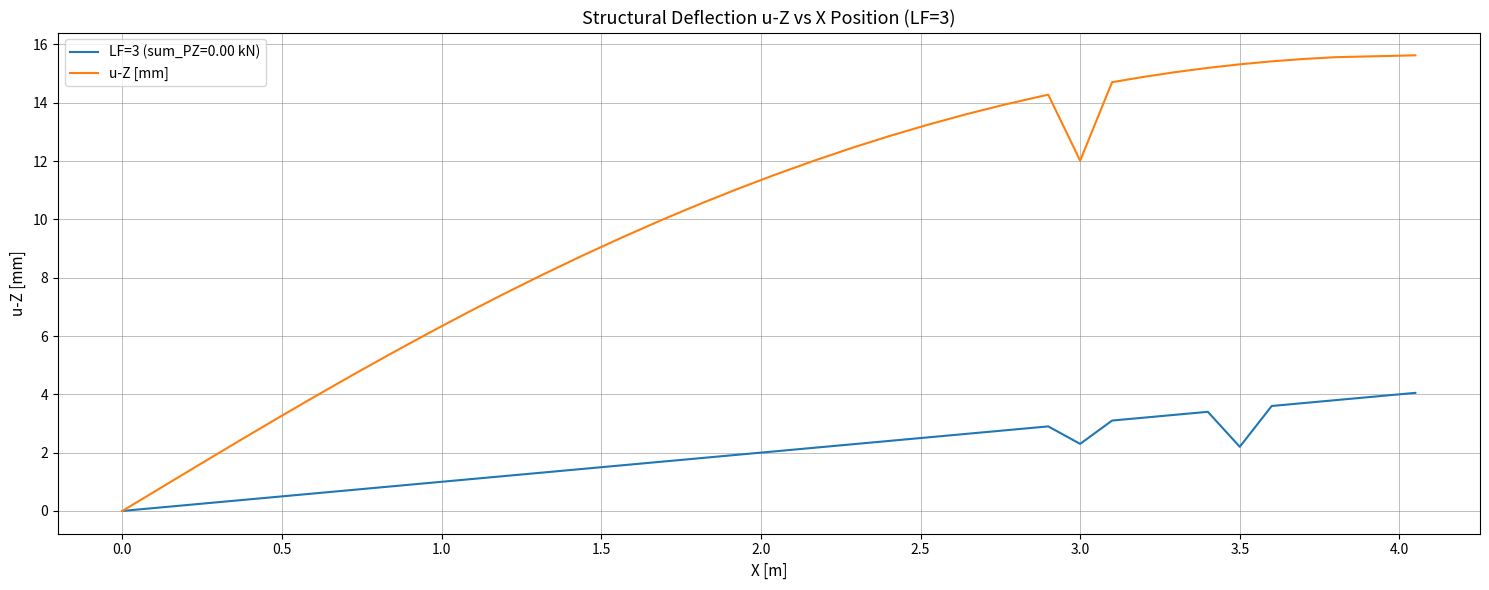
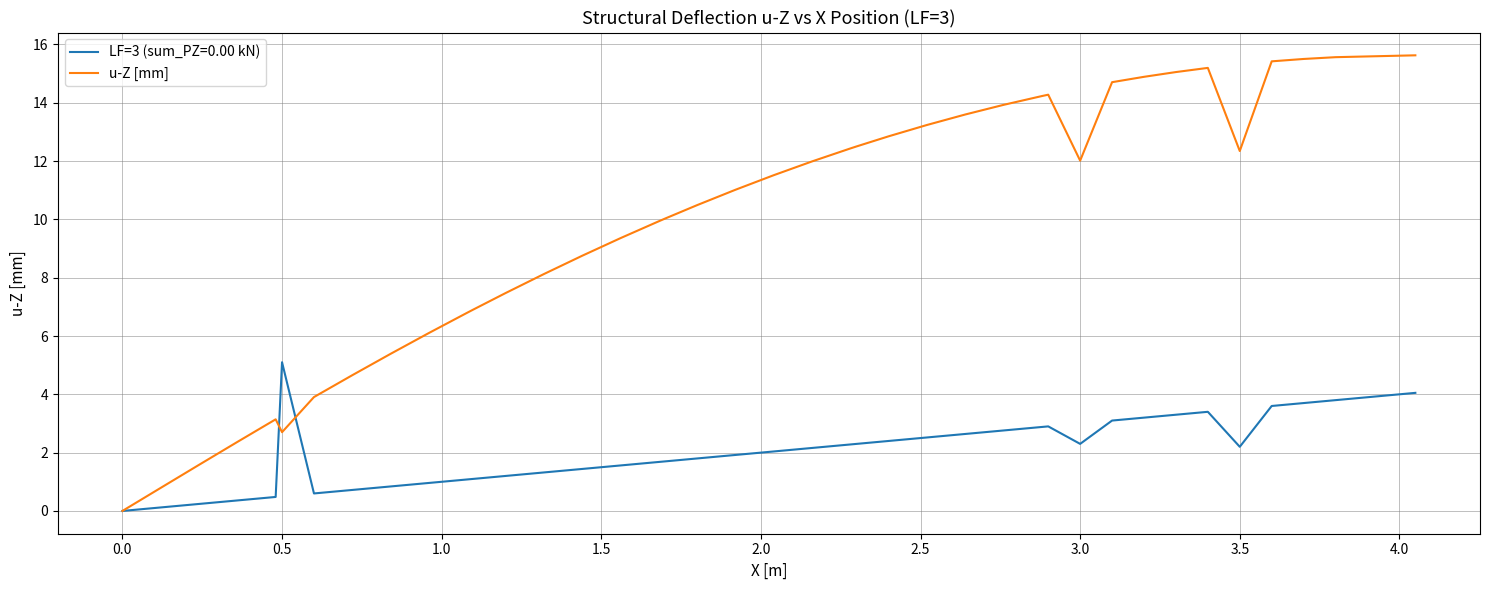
  {
    "LF=3 (sum_PZ=0.00 kN)": {
-     "0.5": 0.5,
+     "0.5": 5.1,
      "3.0": 2.3,
      "3.5": 2.2
    },
    "u-Z [mm]": {
-     "0.5": 3.3,
+     "0.5": 2.7,
      "3.0": 12.0,
-     "3.5": 15.3
+     "3.5": 12.3
    }
  }
